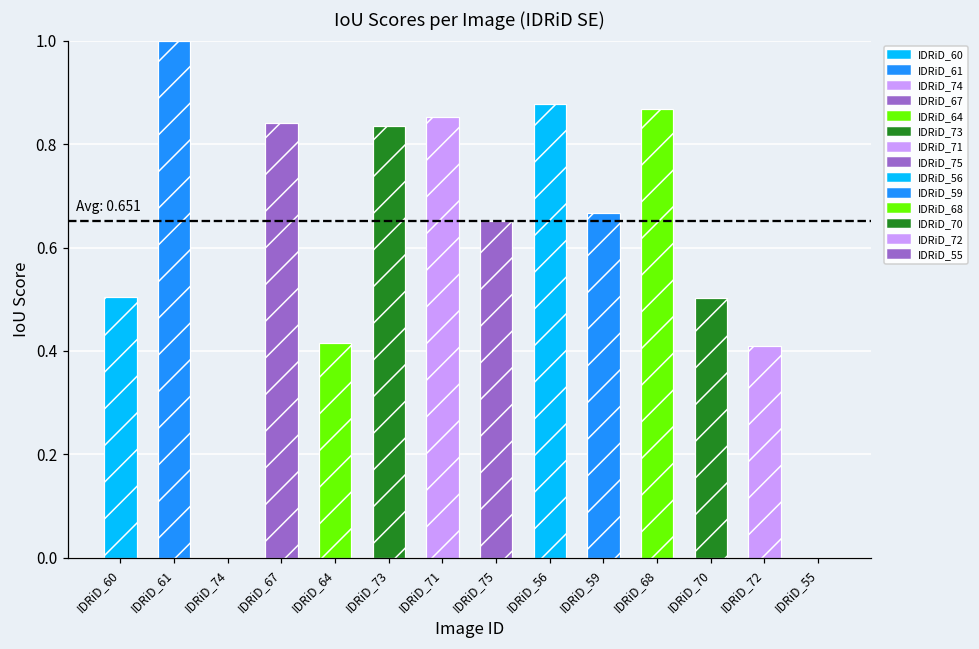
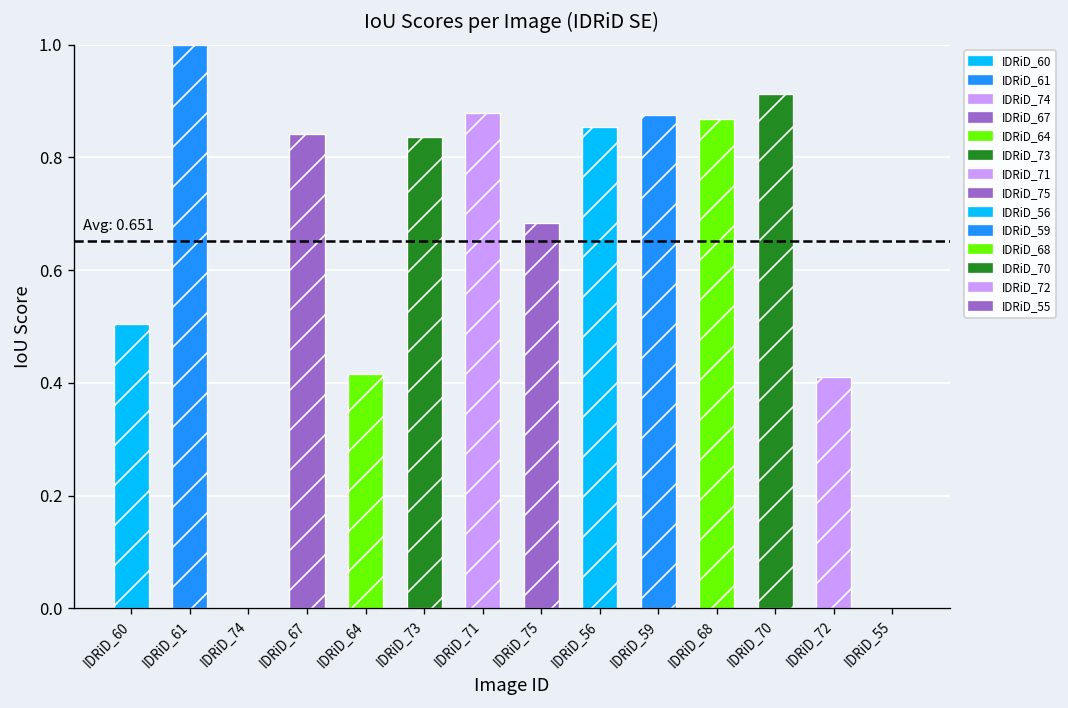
  {
    "IDRiD_60": 0.50,
    "IDRiD_61": 1.00,
    "IDRiD_74": 0.00,
    "IDRiD_67": 0.84,
    "IDRiD_64": 0.42,
    "IDRiD_73": 0.84,
-   "IDRiD_71": 0.85,
-   "IDRiD_75": 0.65,
-   "IDRiD_56": 0.88,
-   "IDRiD_59": 0.67,
+   "IDRiD_71": 0.88,
+   "IDRiD_75": 0.68,
+   "IDRiD_56": 0.85,
+   "IDRiD_59": 0.88,
    "IDRiD_68": 0.87,
-   "IDRiD_70": 0.50,
+   "IDRiD_70": 0.91,
    "IDRiD_72": 0.41,
    "IDRiD_55": 0.00
  }
